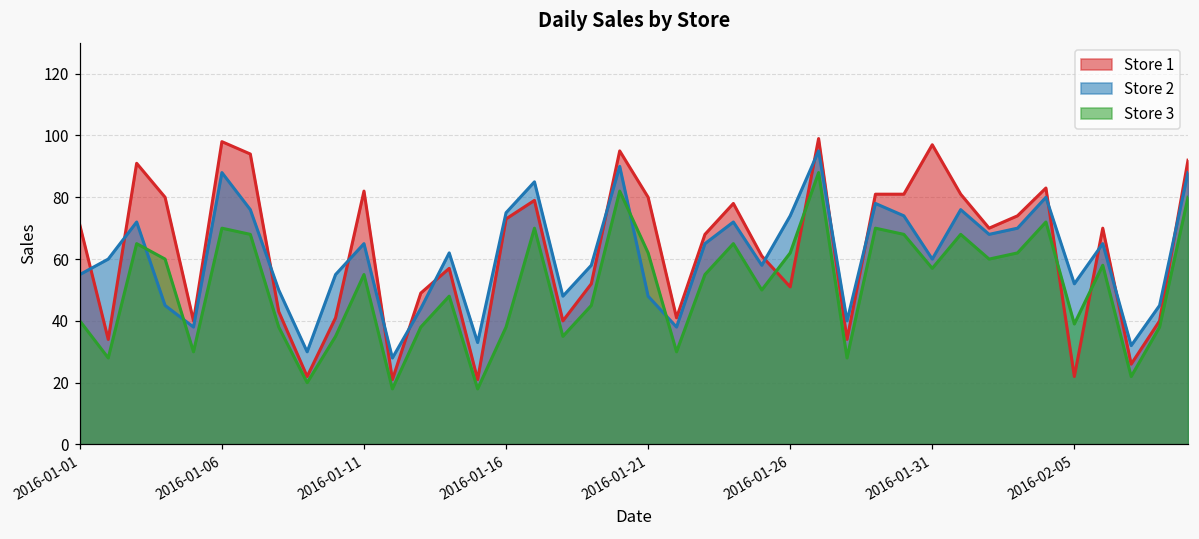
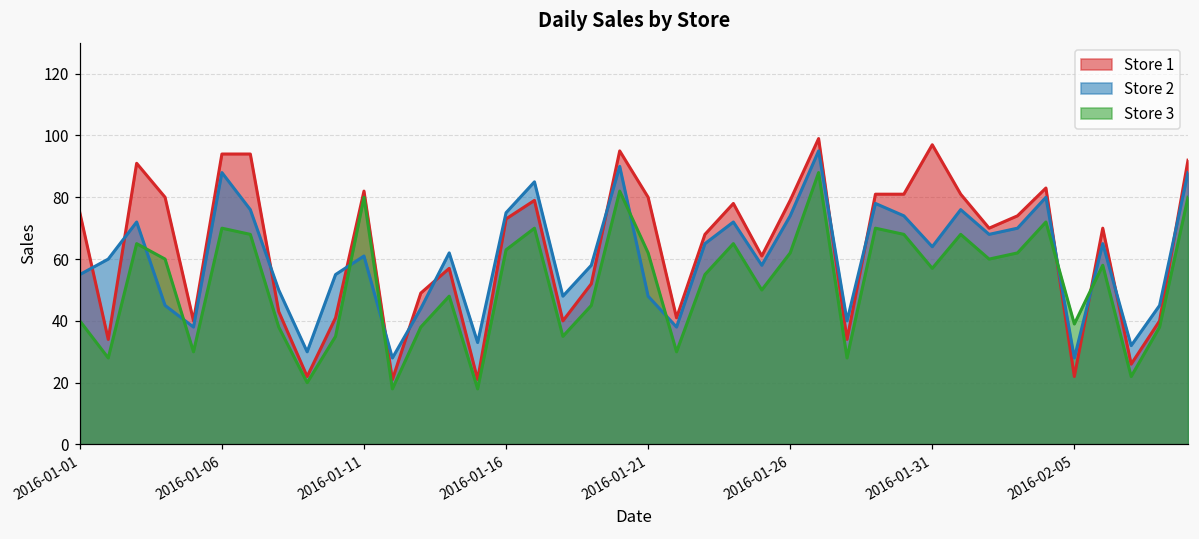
  {
    "Store 1": {
-     "2016-01-01": 71,
-     "2016-01-06": 98,
+     "2016-01-01": 75,
+     "2016-01-06": 94,
      "2016-01-11": 82,
      "2016-01-16": 73,
      "2016-01-21": 80,
-     "2016-01-26": 51,
+     "2016-01-26": 79,
      "2016-01-31": 97,
      "2016-02-05": 22
    },
    "Store 2": {
      "2016-01-01": 55,
      "2016-01-06": 88,
-     "2016-01-11": 65,
+     "2016-01-11": 61,
      "2016-01-16": 75,
      "2016-01-21": 48,
      "2016-01-26": 74,
-     "2016-01-31": 60,
-     "2016-02-05": 52
+     "2016-01-31": 64,
+     "2016-02-05": 28
    },
    "Store 3": {
      "2016-01-01": 40,
      "2016-01-06": 70,
-     "2016-01-11": 55,
-     "2016-01-16": 38,
+     "2016-01-11": 80,
+     "2016-01-16": 63,
      "2016-01-21": 62,
      "2016-01-26": 62,
      "2016-01-31": 57,
      "2016-02-05": 39
    }
  }
